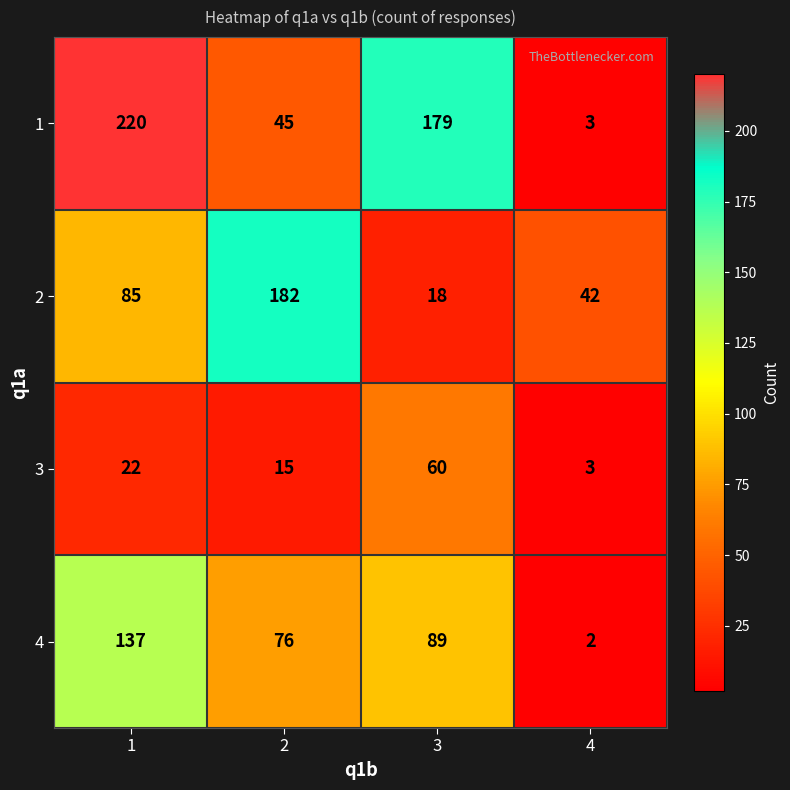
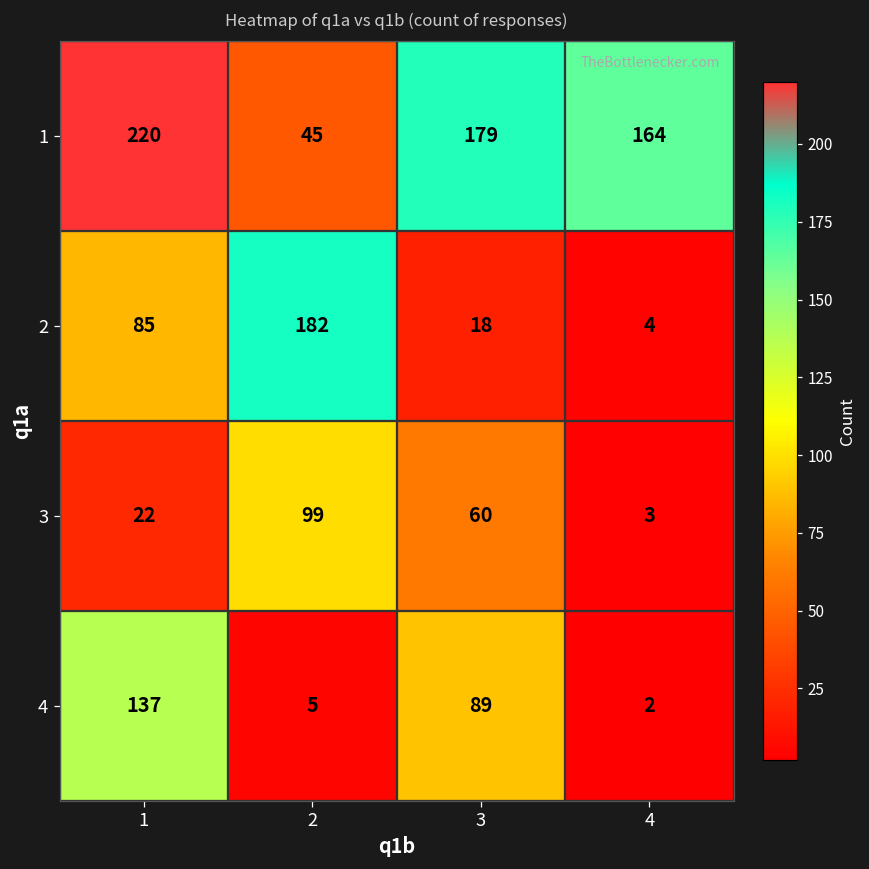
  {
    "1": {
      "1": 220,
      "2": 45,
      "3": 179,
-     "4": 3
+     "4": 164
    },
    "2": {
      "1": 85,
      "2": 182,
      "3": 18,
-     "4": 42
+     "4": 4
    },
    "3": {
      "1": 22,
-     "2": 15,
+     "2": 99,
      "3": 60,
      "4": 3
    },
    "4": {
      "1": 137,
-     "2": 76,
+     "2": 5,
      "3": 89,
      "4": 2
    }
  }
